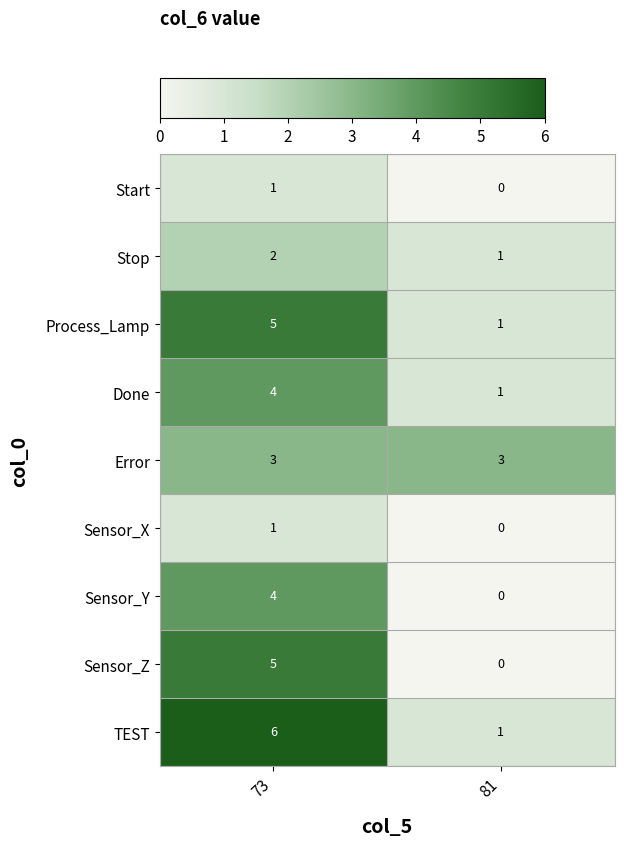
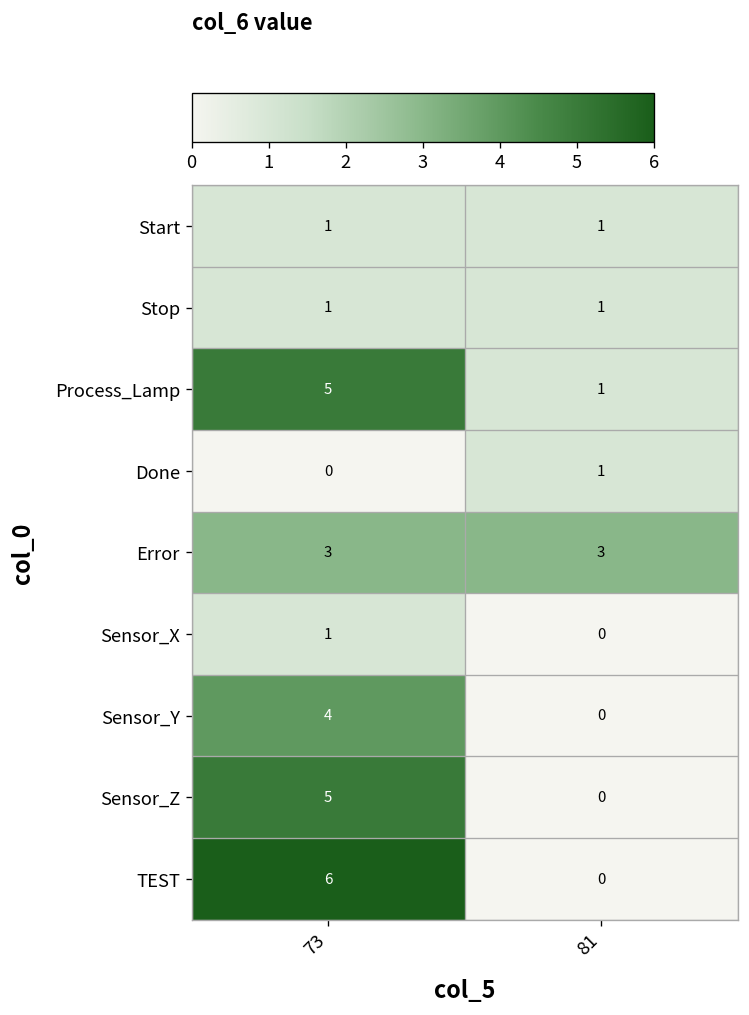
  {
    "Start": {
      "73": 1,
-     "81": 0
+     "81": 1
    },
    "Stop": {
-     "73": 2,
+     "73": 1,
      "81": 1
    },
    "Process_Lamp": {
      "73": 5,
      "81": 1
    },
    "Done": {
-     "73": 4,
+     "73": 0,
      "81": 1
    },
    "Error": {
      "73": 3,
      "81": 3
    },
    "Sensor_X": {
      "73": 1,
      "81": 0
    },
    "Sensor_Y": {
      "73": 4,
      "81": 0
    },
    "Sensor_Z": {
      "73": 5,
      "81": 0
    },
    "TEST": {
      "73": 6,
-     "81": 1
+     "81": 0
    }
  }
